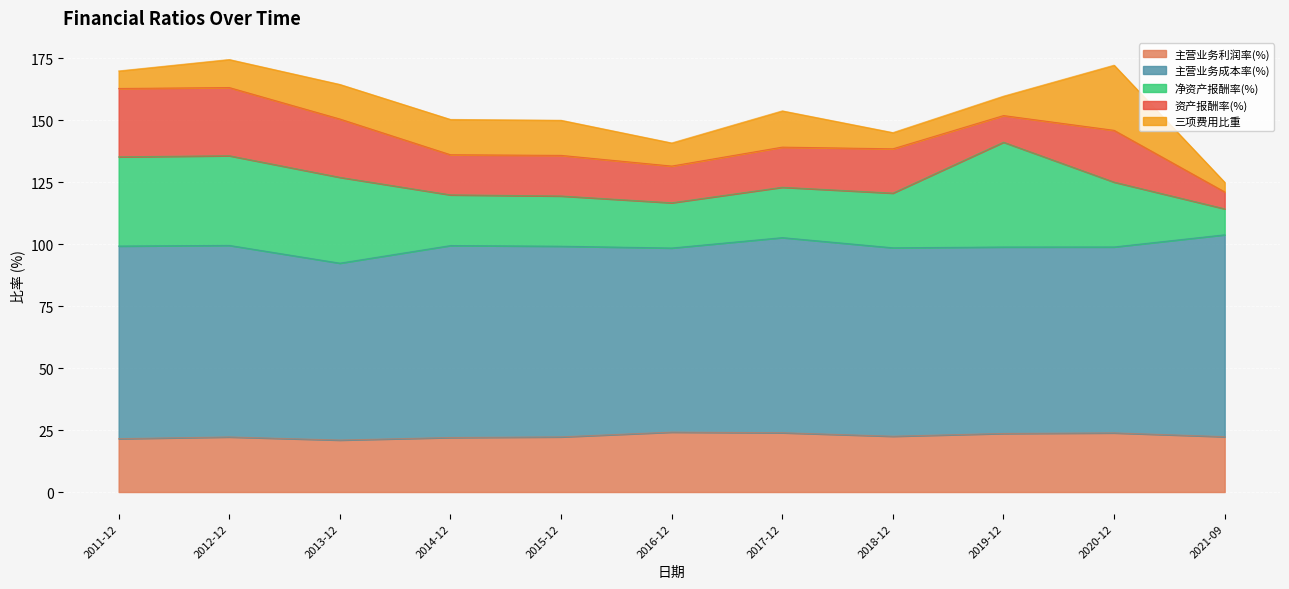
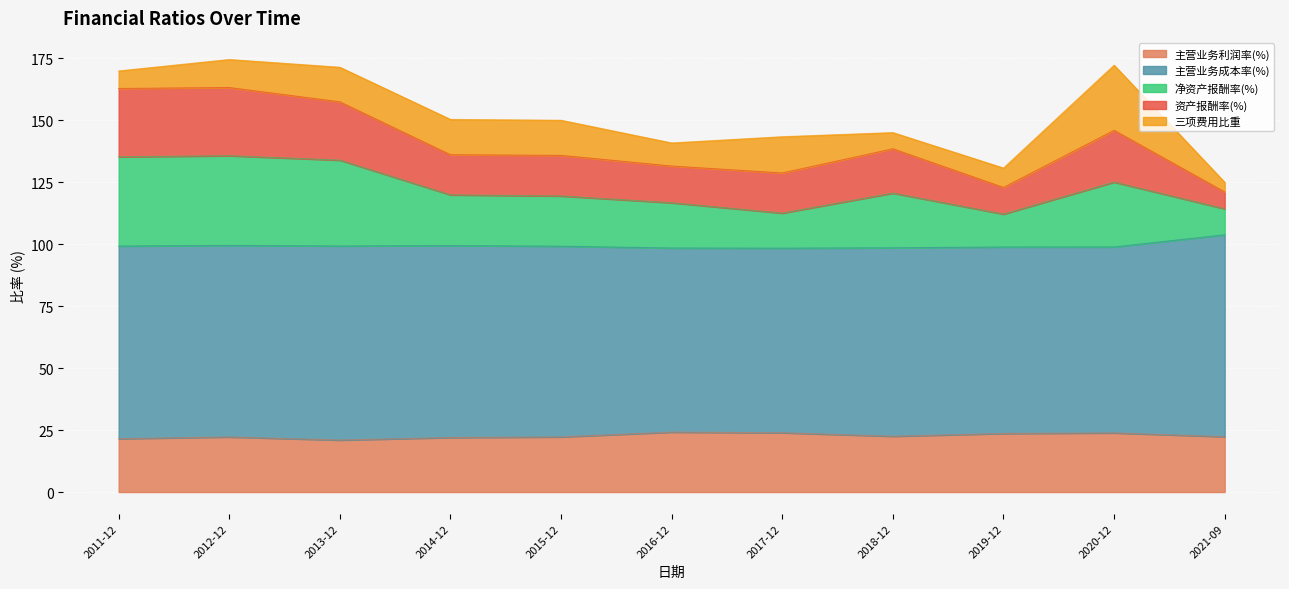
  {
    "主营业务成本率(%)": {
      "2011-12": 78,
      "2012-12": 77,
-     "2013-12": 71,
+     "2013-12": 78,
      "2014-12": 77,
      "2015-12": 77,
      "2016-12": 74,
-     "2017-12": 79,
+     "2017-12": 75,
      "2018-12": 76,
      "2019-12": 75,
      "2020-12": 75,
      "2021-09": 81
    },
    "净资产报酬率(%)": {
      "2011-12": 36,
      "2012-12": 36,
      "2013-12": 35,
      "2014-12": 20,
      "2015-12": 20,
      "2016-12": 18,
-     "2017-12": 20,
+     "2017-12": 14,
      "2018-12": 22,
-     "2019-12": 42,
+     "2019-12": 13,
      "2020-12": 26,
      "2021-09": 10
    },
    "三项费用比重": {
      "2011-12": 7,
      "2012-12": 11,
      "2013-12": 14,
      "2014-12": 14,
      "2015-12": 14,
      "2016-12": 9,
      "2017-12": 15,
      "2018-12": 7,
      "2019-12": 8,
      "2020-12": 26,
      "2021-09": 4
    }
  }
